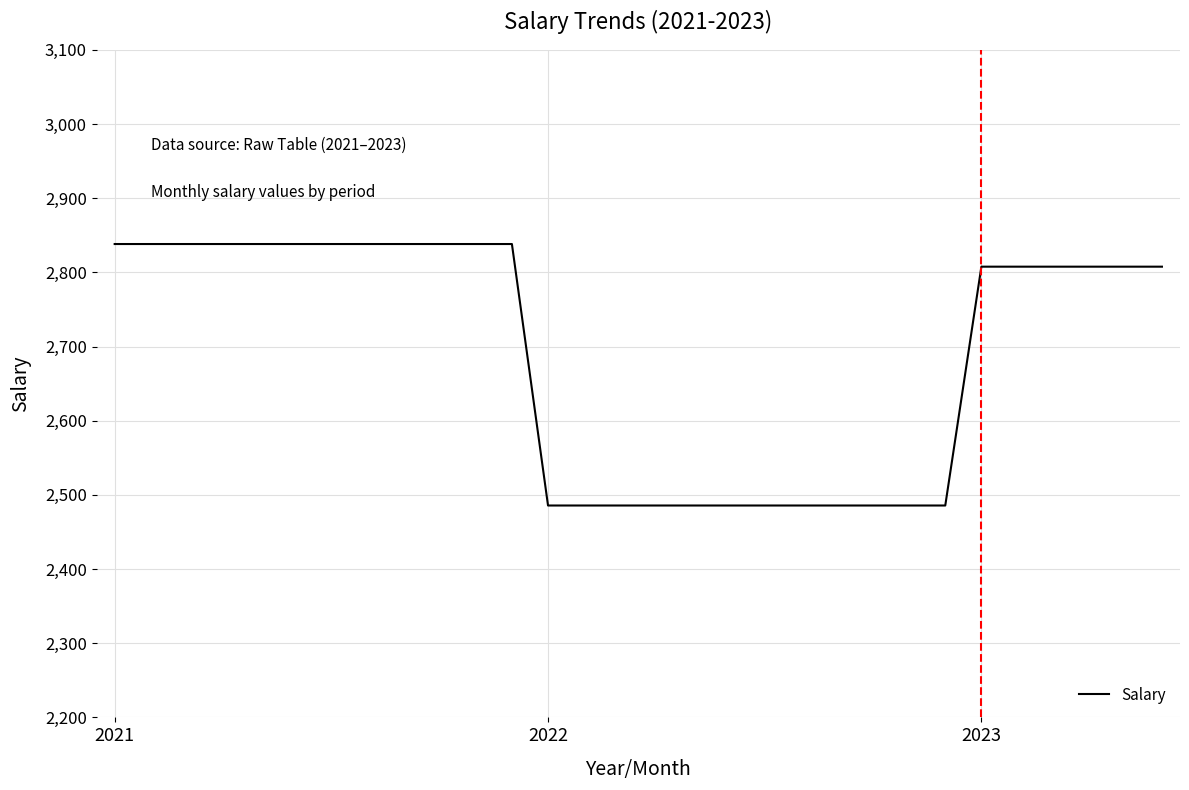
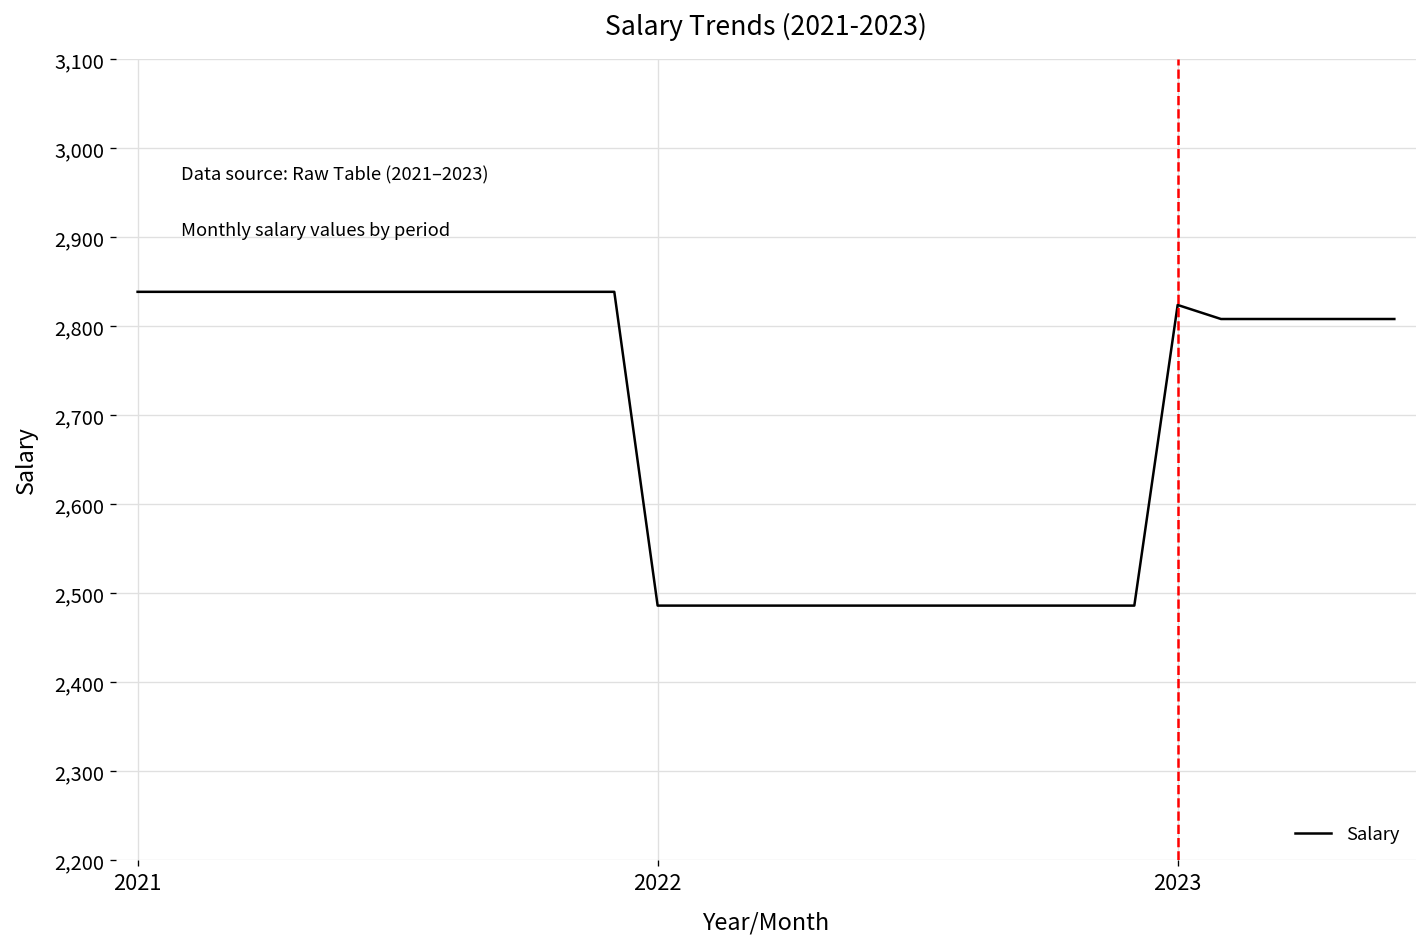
  {
    "2021": "2,840",
    "2022": "2,490",
-   "2023": "2,810"
+   "2023": "2,820"
  }
